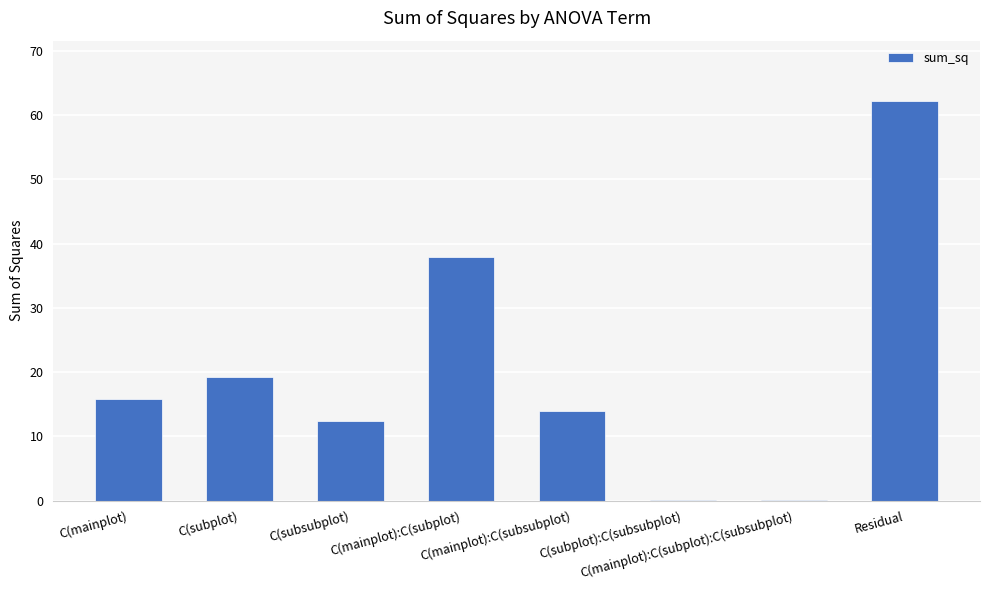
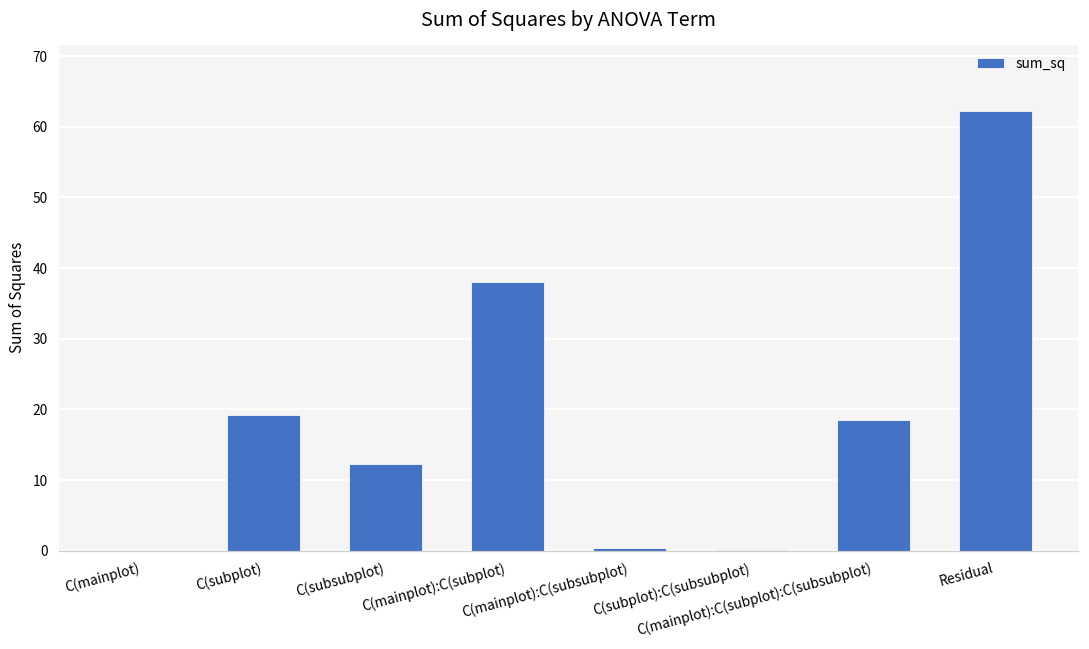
  {
-   "C(mainplot)": 16,
+   "C(mainplot)": 0,
    "C(subplot)": 19,
    "C(subsubplot)": 12,
    "C(mainplot):C(subplot)": 38,
-   "C(mainplot):C(subsubplot)": 14,
-   "C(mainplot):C(subplot):C(subsubplot)": 0,
+   "C(mainplot):C(subsubplot)": 0,
+   "C(mainplot):C(subplot):C(subsubplot)": 19,
    "Residual": 62
  }
